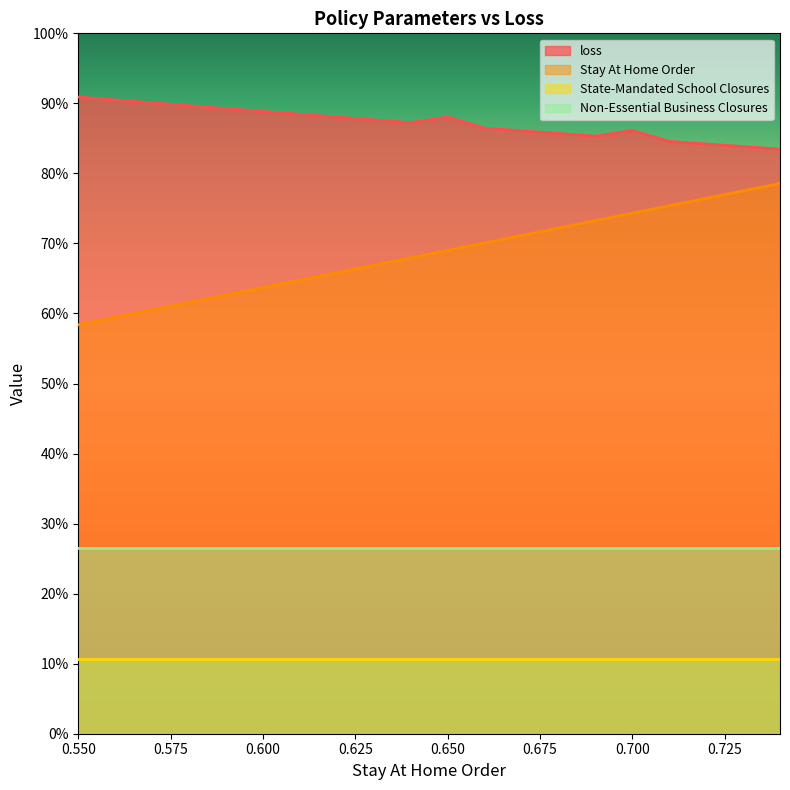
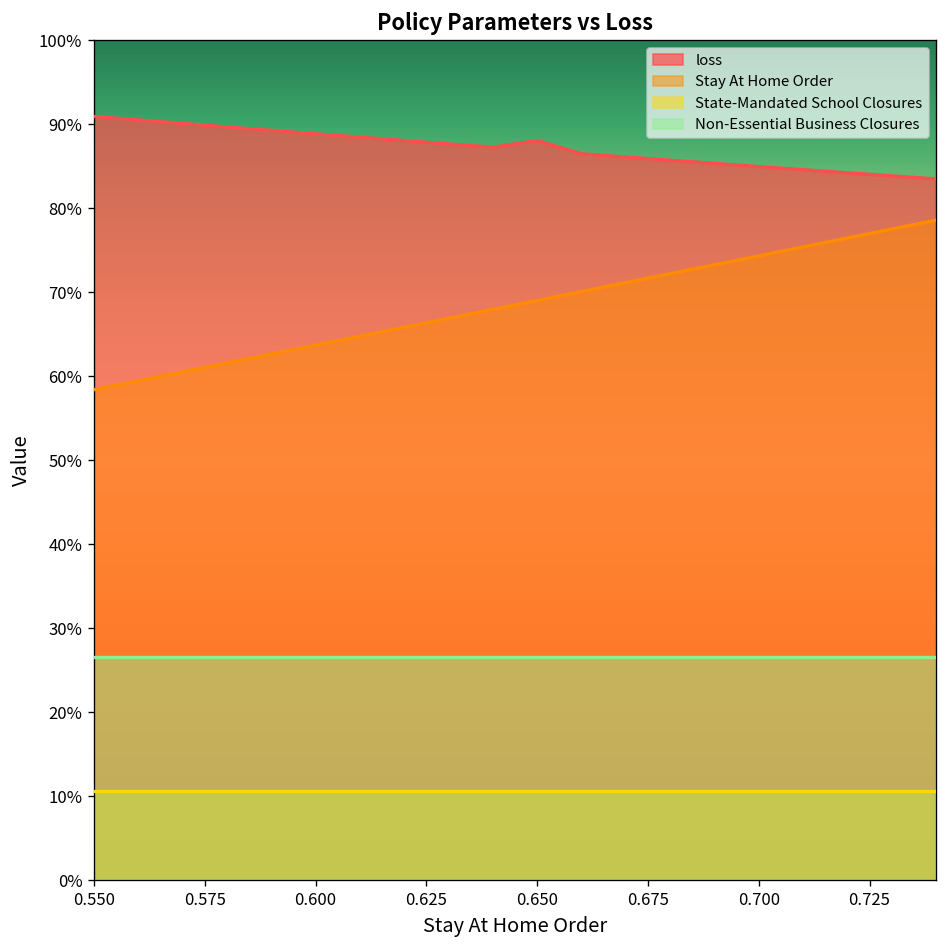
  {
    "loss": {
      "0.550": "91%",
      "0.600": "89%",
      "0.650": "88%",
-     "0.700": "86%"
+     "0.700": "85%"
    },
    "Non-Essential Business Closures": {
      "0.550": "27%",
      "0.600": "27%",
      "0.650": "27%",
      "0.700": "27%"
    }
  }
